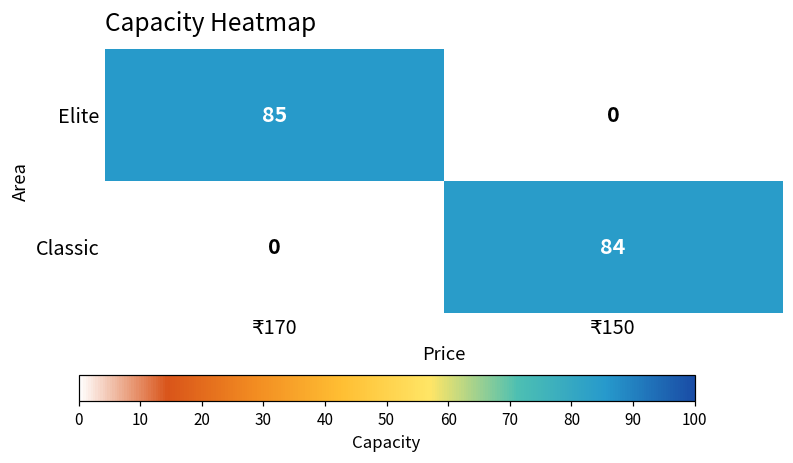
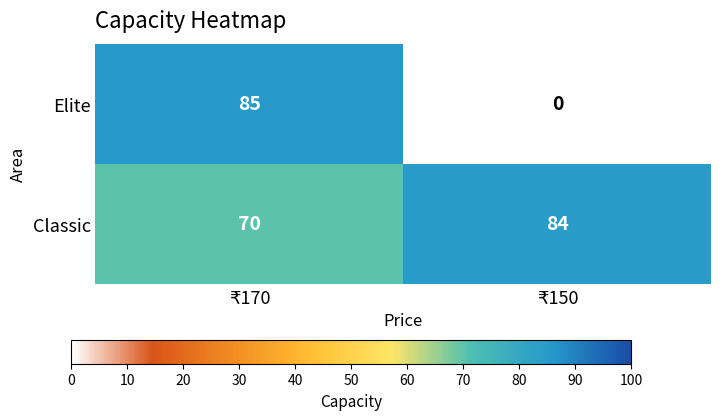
  {
    "Elite": {
      "₹170": 85,
      "₹150": 0
    },
    "Classic": {
-     "₹170": 0,
+     "₹170": 70,
      "₹150": 84
    }
  }
